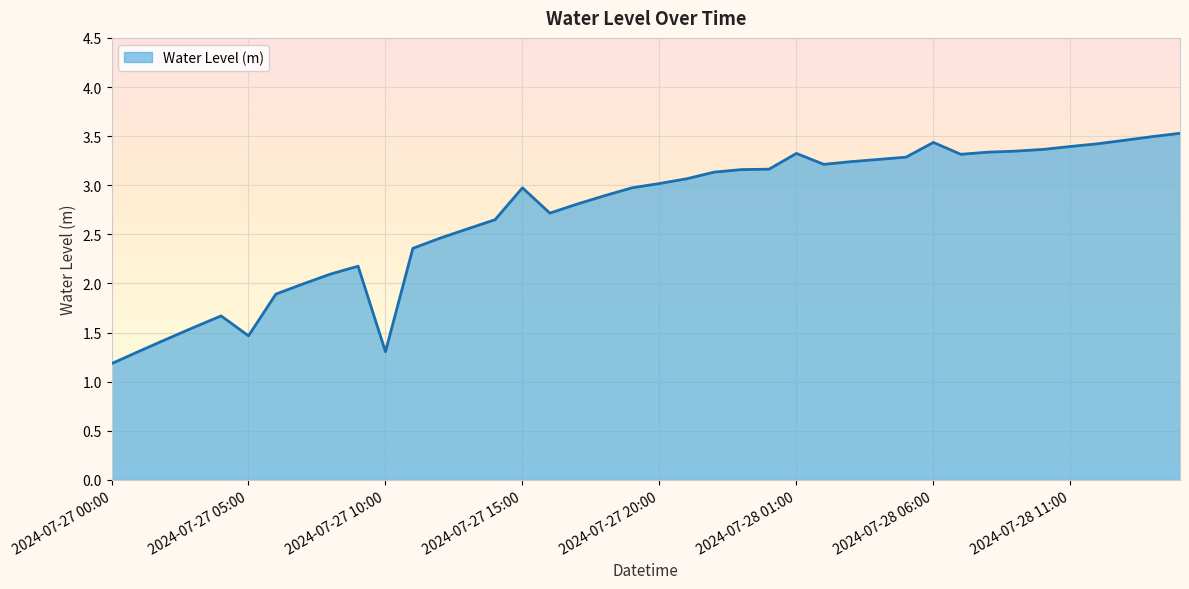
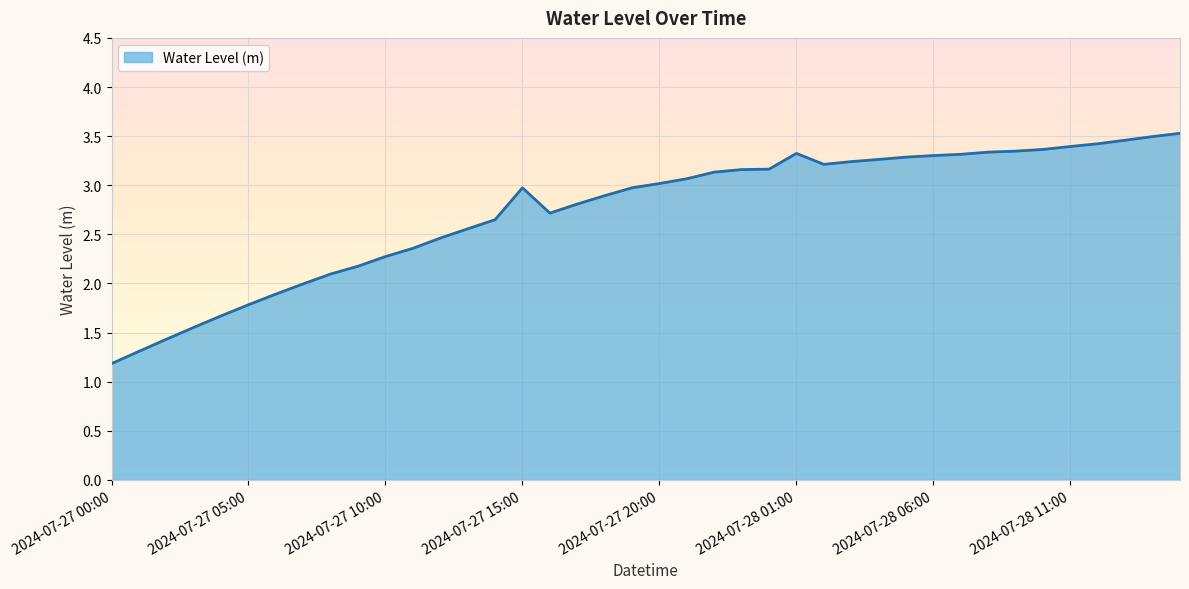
  {
    "2024-07-27 00:00": 1.2,
-   "2024-07-27 05:00": 1.5,
-   "2024-07-27 10:00": 1.3,
+   "2024-07-27 05:00": 1.8,
+   "2024-07-27 10:00": 2.3,
    "2024-07-27 15:00": 3.0,
    "2024-07-27 20:00": 3.0,
    "2024-07-28 01:00": 3.3,
-   "2024-07-28 06:00": 3.4,
+   "2024-07-28 06:00": 3.3,
    "2024-07-28 11:00": 3.4
  }
